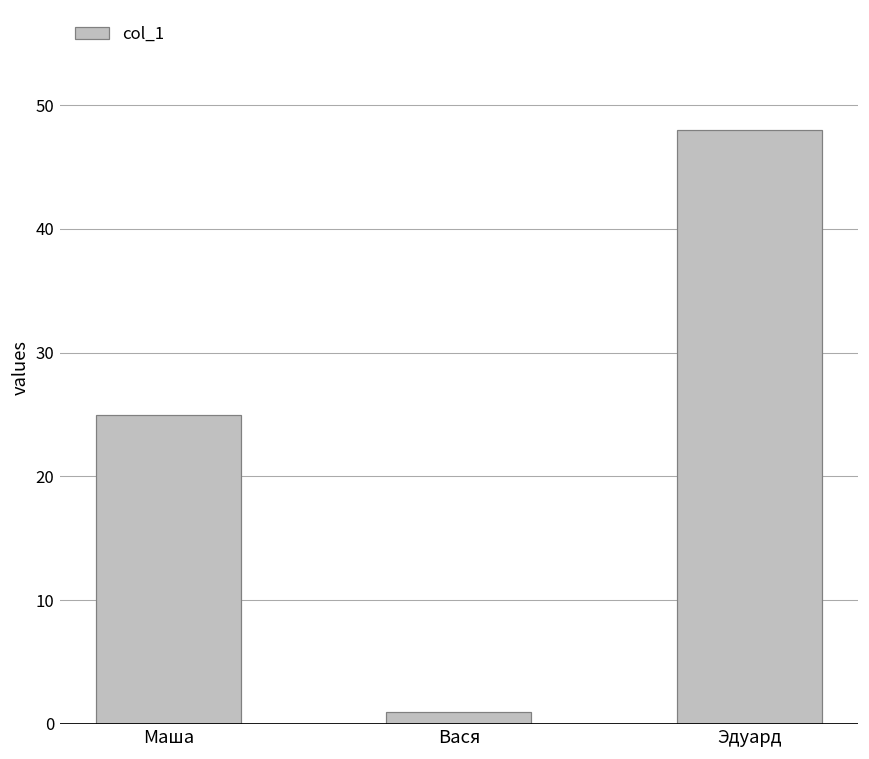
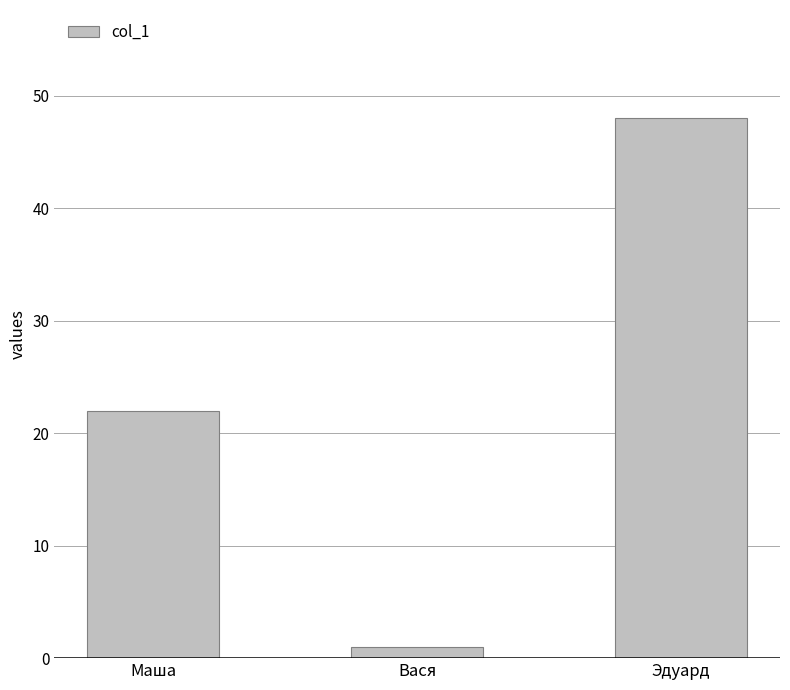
  {
-   "Маша": 25,
+   "Маша": 22,
    "Вася": 1,
    "Эдуард": 48
  }
